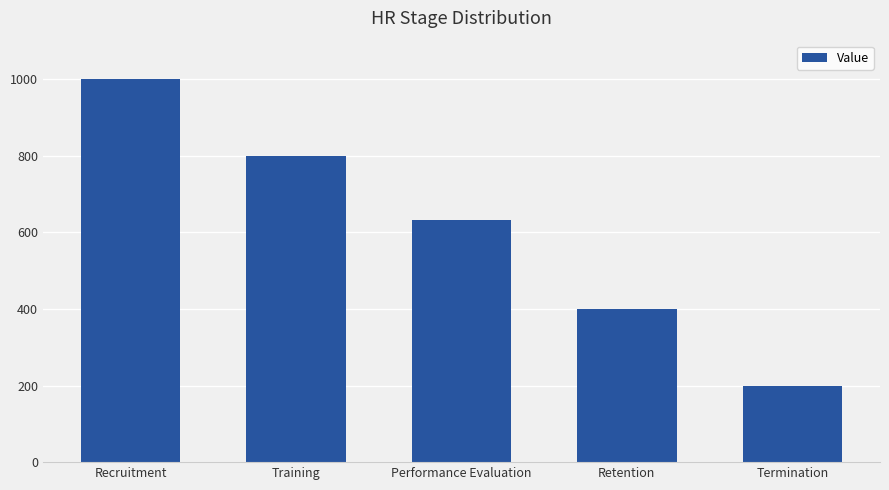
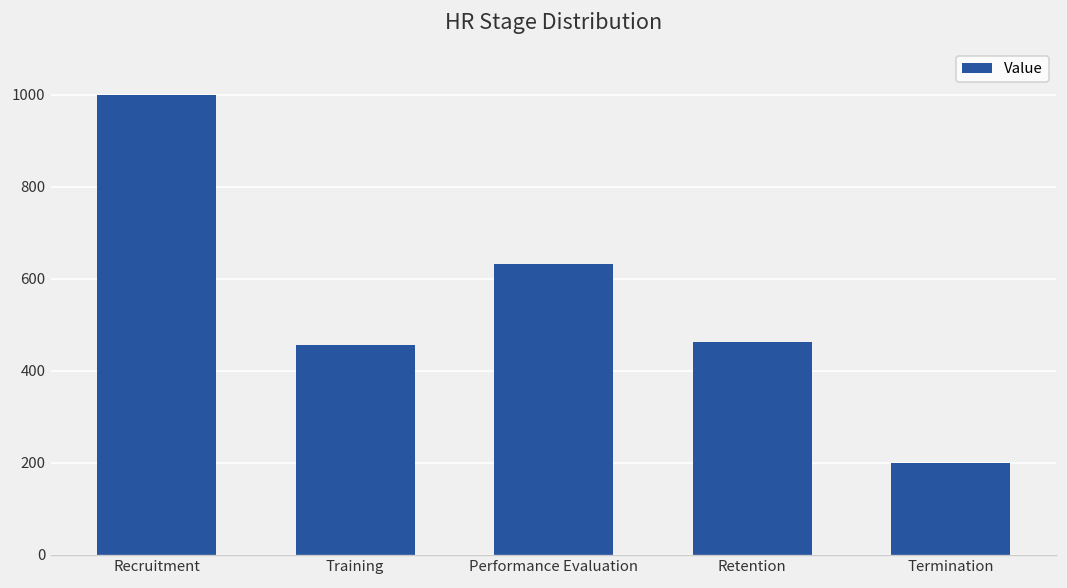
  {
    "Recruitment": 1000,
-   "Training": 800,
+   "Training": 460,
    "Performance Evaluation": 630,
-   "Retention": 400,
+   "Retention": 460,
    "Termination": 200
  }
